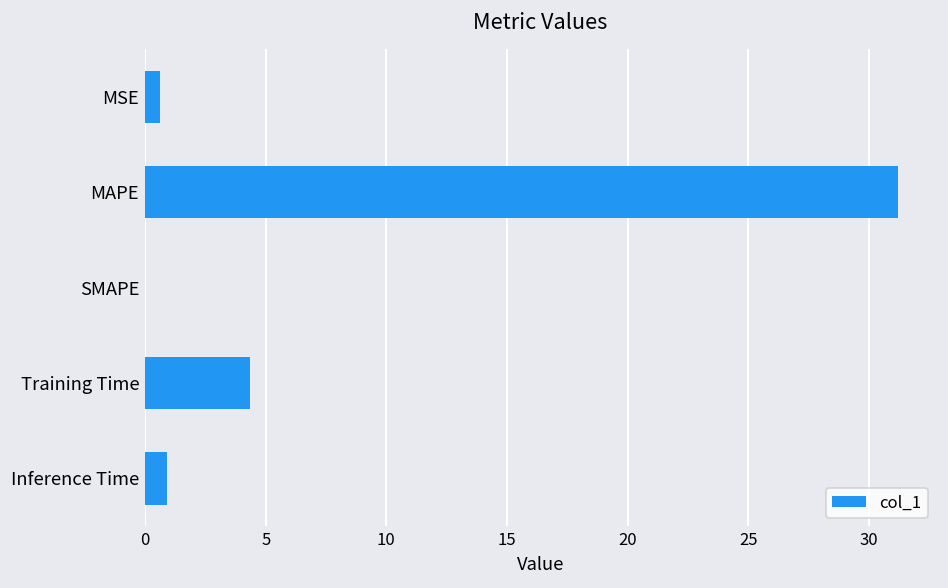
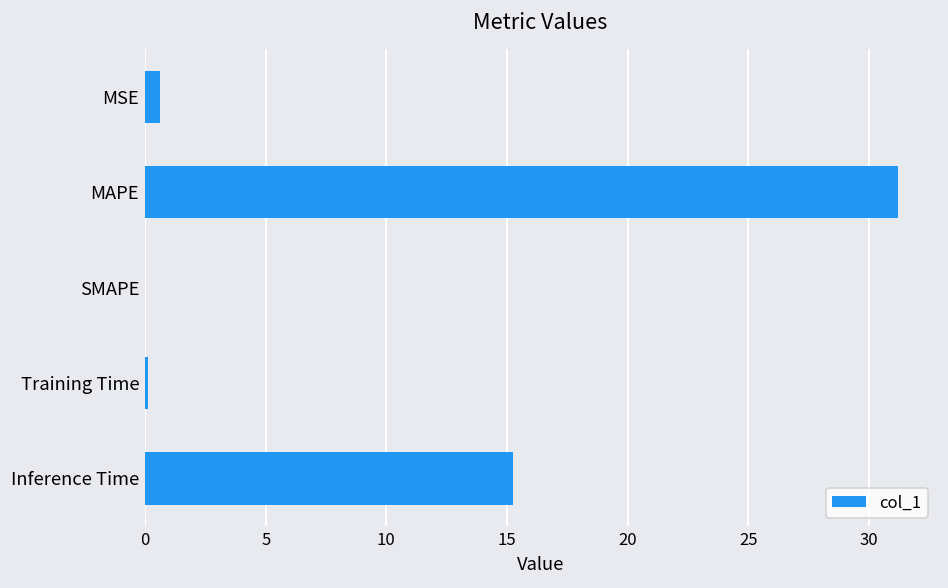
  {
    "MSE": 0.6,
    "MAPE": 31.2,
    "SMAPE": 0.0,
-   "Training Time": 4.3,
-   "Inference Time": 0.9
+   "Training Time": 0.1,
+   "Inference Time": 15.2
  }
